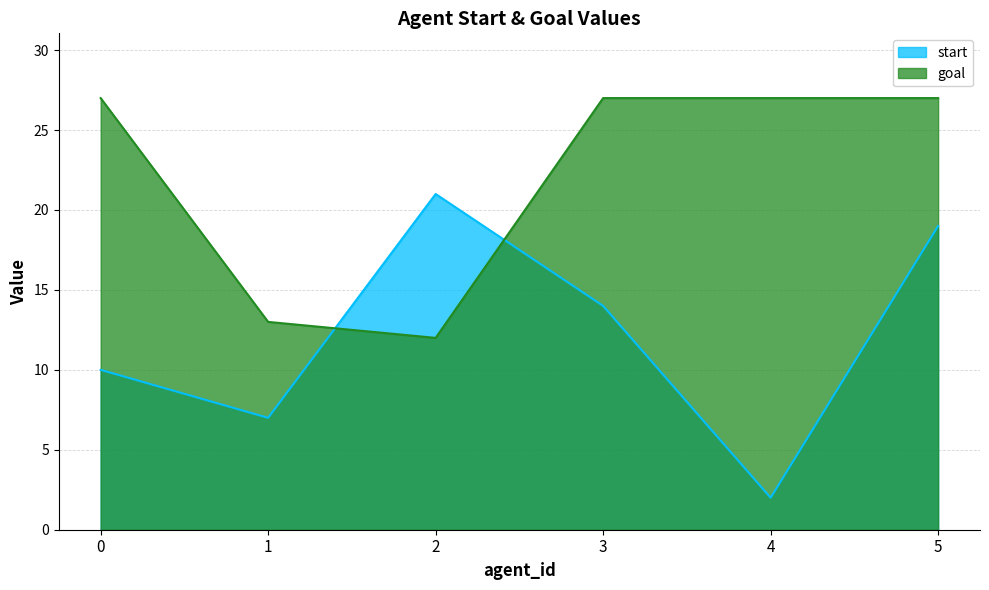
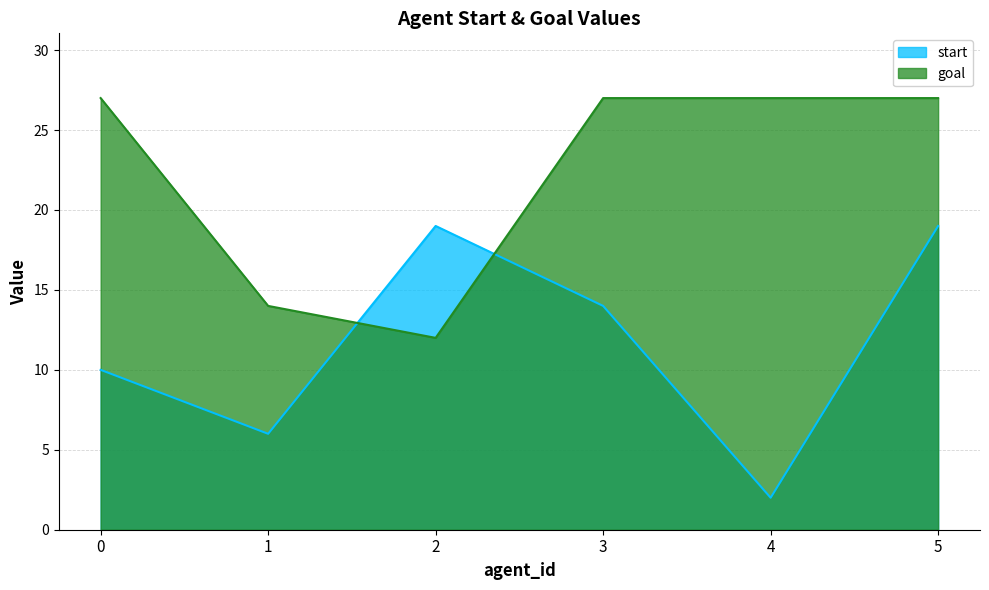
  {
    "start": {
      "0": 10,
-     "1": 7,
-     "2": 21,
+     "1": 6,
+     "2": 19,
      "3": 14,
      "4": 2,
      "5": 19
    },
    "goal": {
      "0": 27,
-     "1": 13,
+     "1": 14,
      "2": 12,
      "3": 27,
      "4": 27,
      "5": 27
    }
  }
